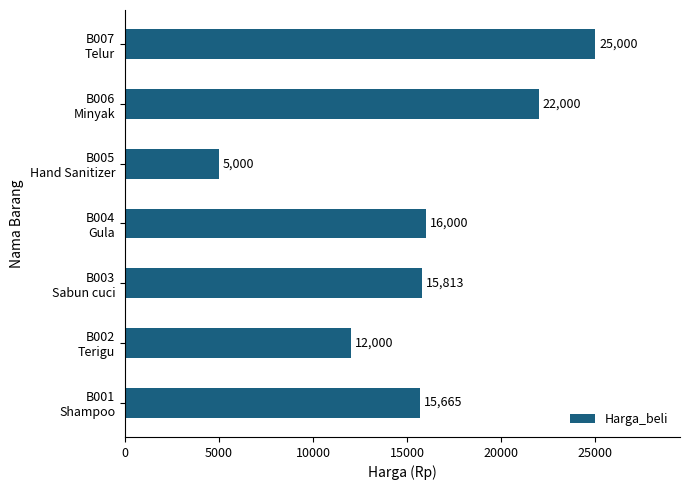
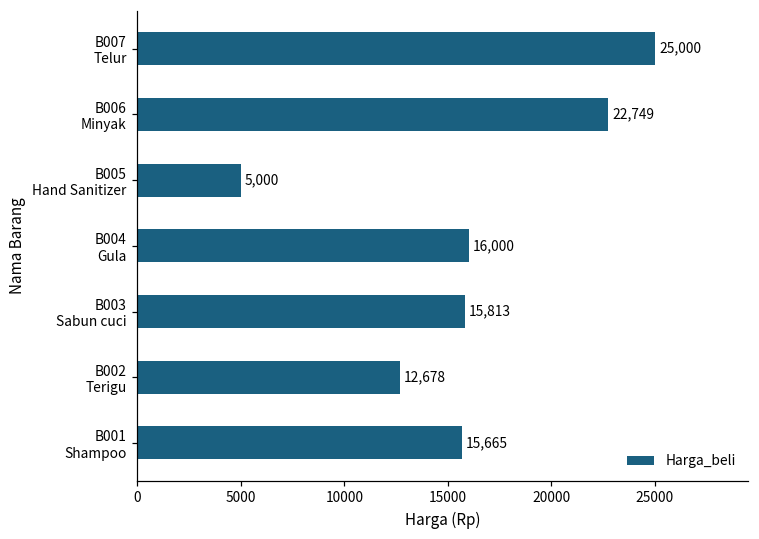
  {
    "B007 Telur": "25,000",
-   "B006 Minyak": "22,000",
+   "B006 Minyak": "22,749",
    "B005 Hand Sanitizer": "5,000",
    "B004 Gula": "16,000",
    "B003 Sabun cuci": "15,813",
-   "B002 Terigu": "12,000",
+   "B002 Terigu": "12,678",
    "B001 Shampoo": "15,665"
  }
